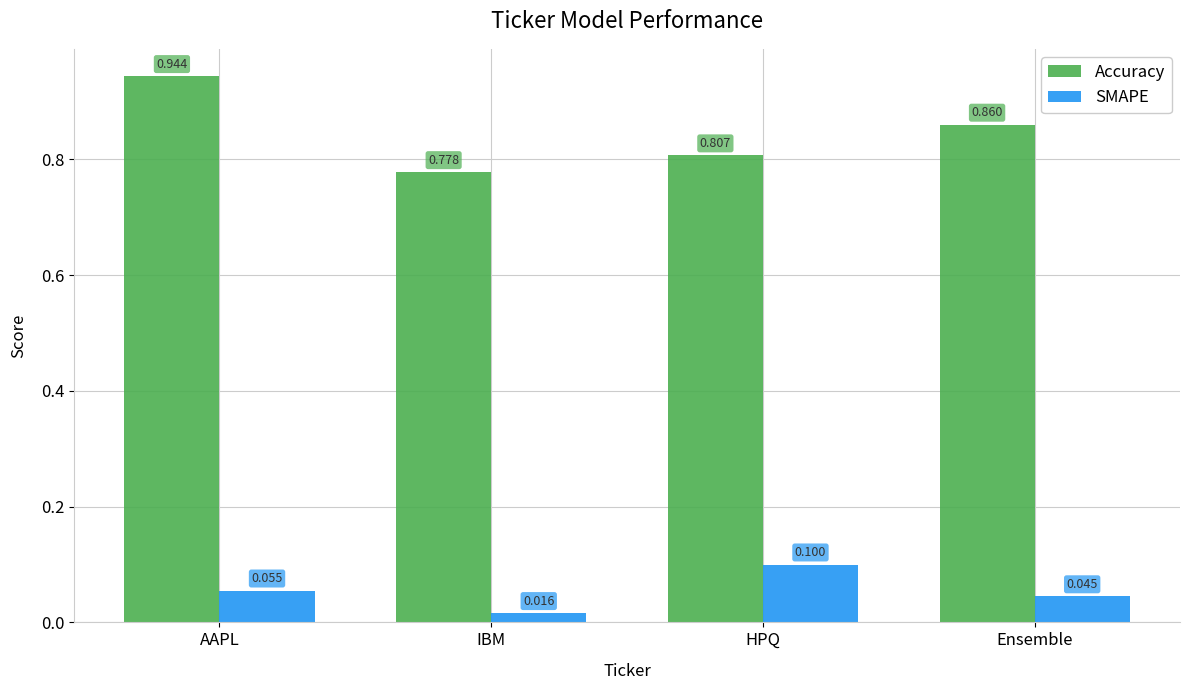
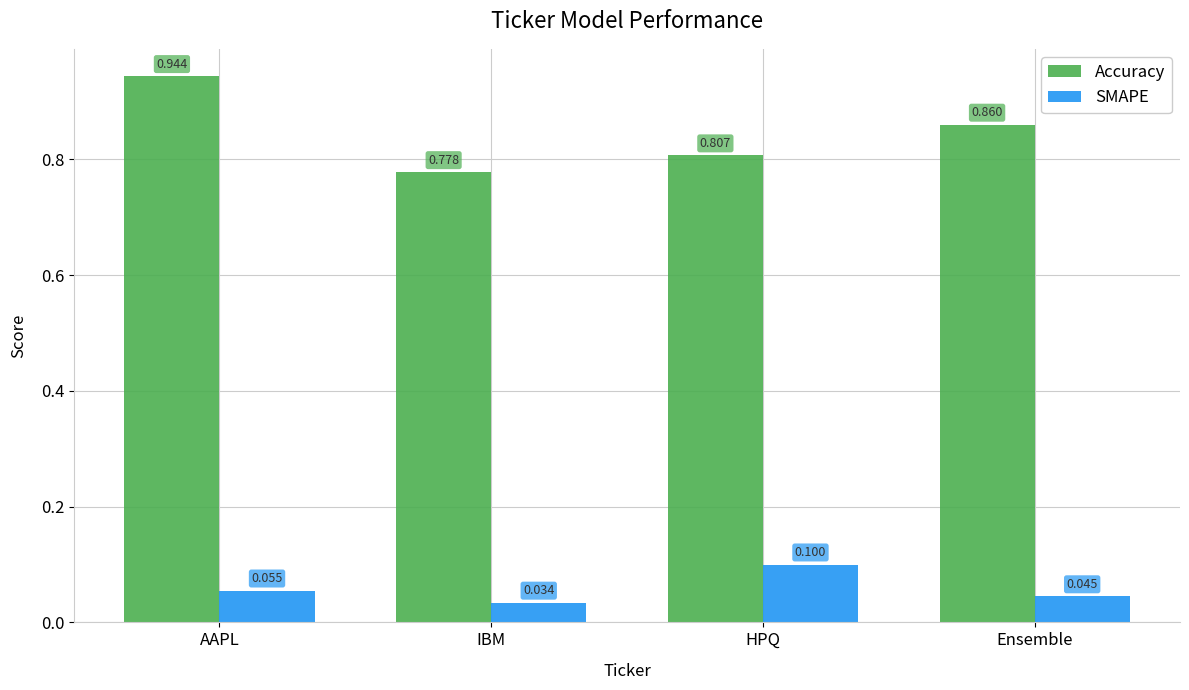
  {
    "SMAPE": {
-     "IBM": 0.016
+     "IBM": 0.034
    }
  }
